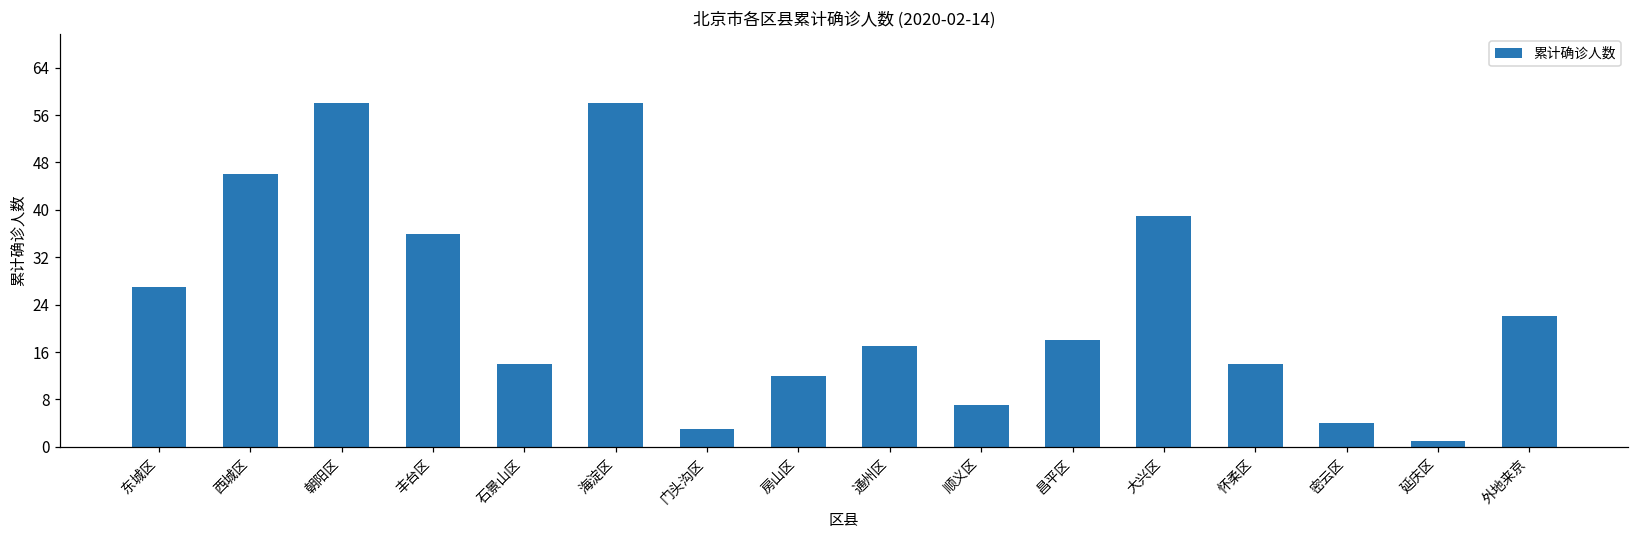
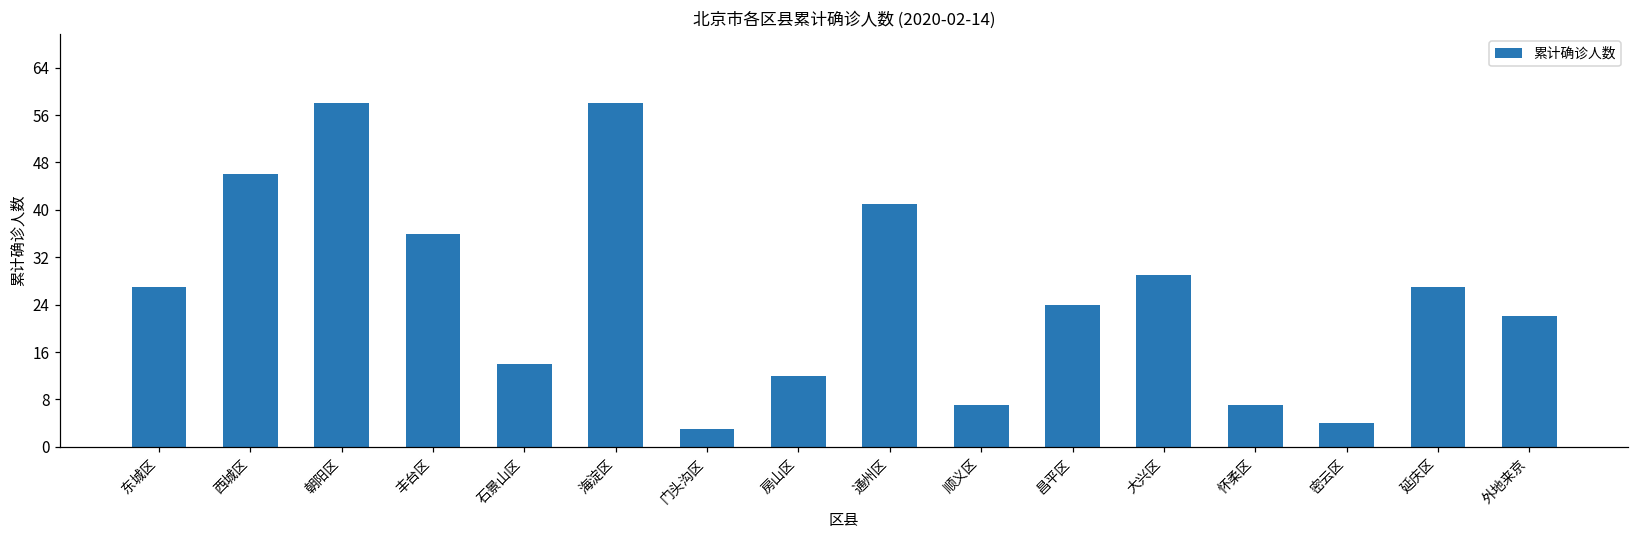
  {
    "东城区": 27,
    "西城区": 46,
    "朝阳区": 58,
    "丰台区": 36,
    "石景山区": 14,
    "海淀区": 58,
    "门头沟区": 3,
    "房山区": 12,
-   "通州区": 17,
+   "通州区": 41,
    "顺义区": 7,
-   "昌平区": 18,
-   "大兴区": 39,
-   "怀柔区": 14,
+   "昌平区": 24,
+   "大兴区": 29,
+   "怀柔区": 7,
    "密云区": 4,
-   "延庆区": 1,
+   "延庆区": 27,
    "外地来京": 22
  }
